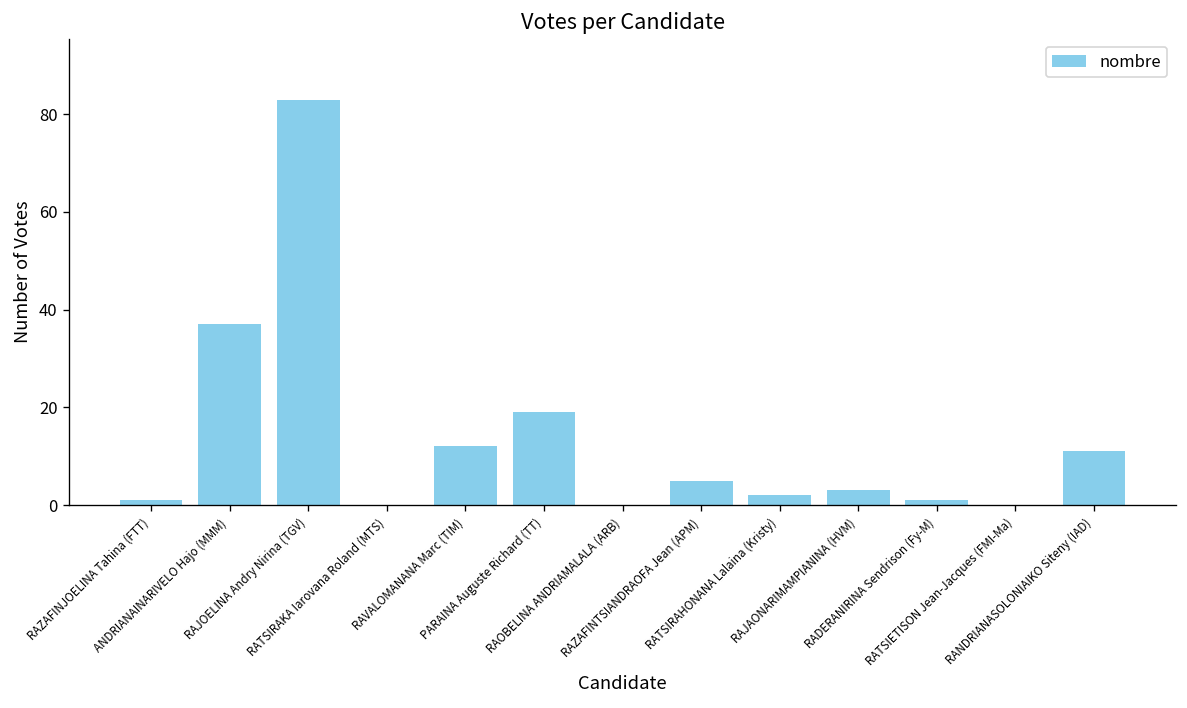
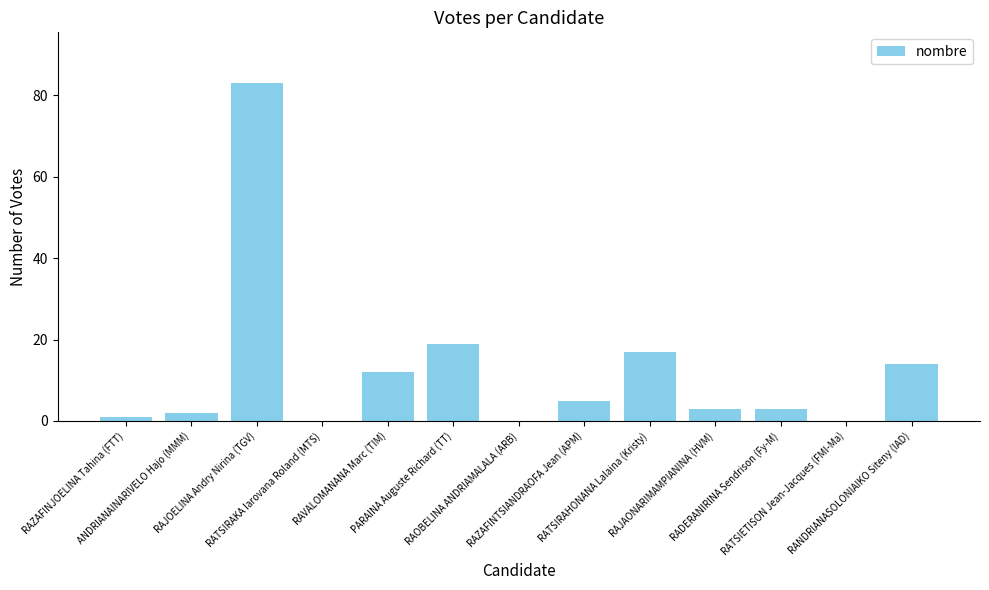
  {
    "RAZAFINJOELINA Tahina (FTT)": 1,
-   "ANDRIANAINARIVELO Hajo (MMM)": 37,
+   "ANDRIANAINARIVELO Hajo (MMM)": 2,
    "RAJOELINA Andry Nirina (TGV)": 83,
    "RATSIRAKA Iarovana Roland (MTS)": 0,
    "RAVALOMANANA Marc (TIM)": 12,
    "PARAINA Auguste Richard (TT)": 19,
    "RAOBELINA ANDRIAMALALA (ARB)": 0,
    "RAZAFINTSIANDRAOFA Jean (APM)": 5,
-   "RATSIRAHONANA Lalaina (Kristy)": 2,
+   "RATSIRAHONANA Lalaina (Kristy)": 17,
    "RAJAONARIMAMPIANINA (HVM)": 3,
-   "RADERANIRINA Sendrison (Fy-M)": 1,
+   "RADERANIRINA Sendrison (Fy-M)": 3,
    "RATSIETISON Jean-Jacques (FMI-Ma)": 0,
-   "RANDRIANASOLONIAIKO Siteny (IAD)": 11
+   "RANDRIANASOLONIAIKO Siteny (IAD)": 14
  }
